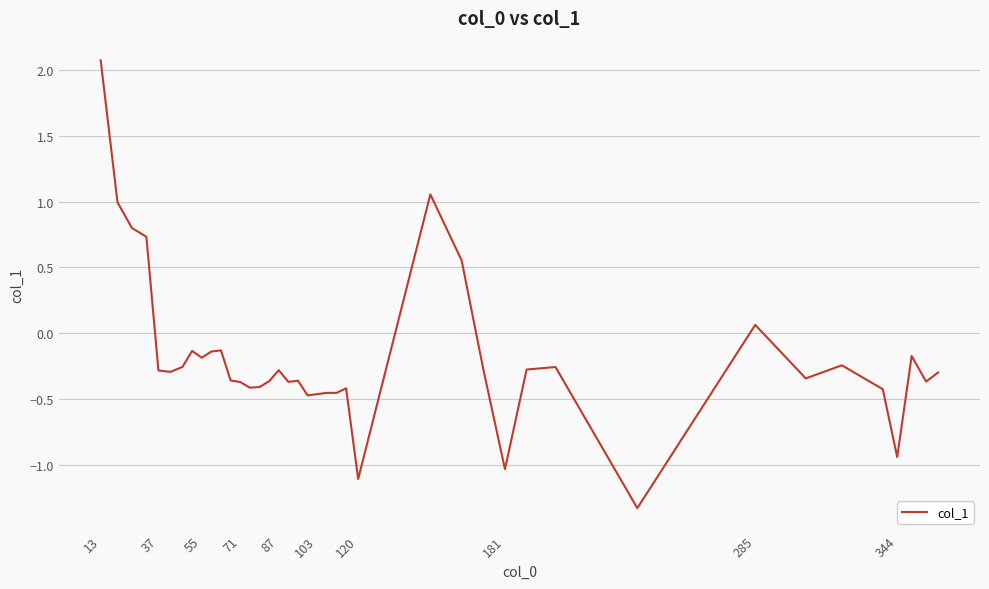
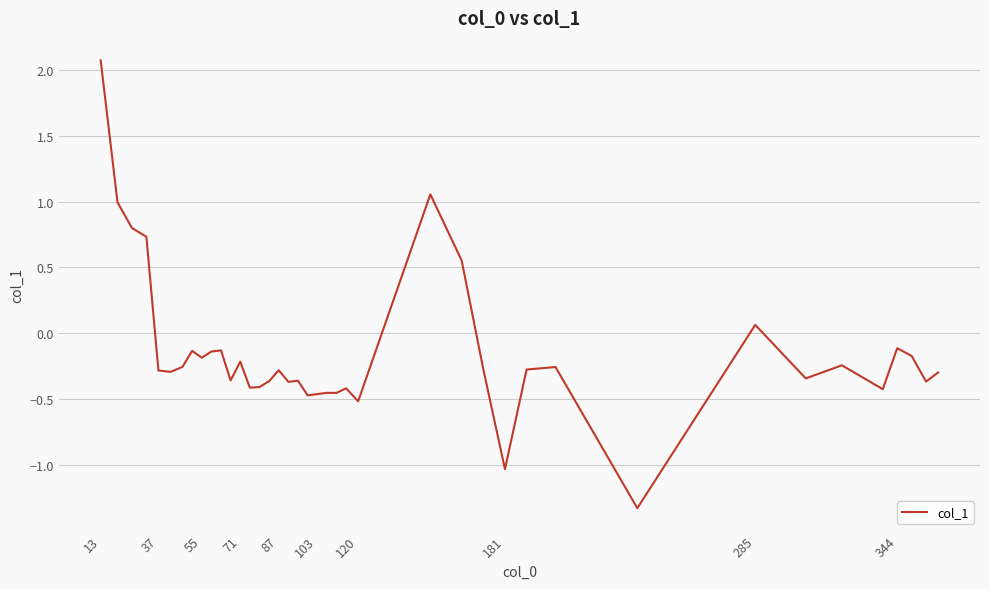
  {
    "13": 2.08,
    "37": -0.28,
    "55": -0.19,
-   "71": -0.37,
+   "71": -0.22,
    "87": -0.28,
    "103": -0.46,
-   "120": -1.11,
+   "120": -0.52,
    "181": -1.03,
    "285": 0.06,
-   "344": -0.94
+   "344": -0.11
  }
